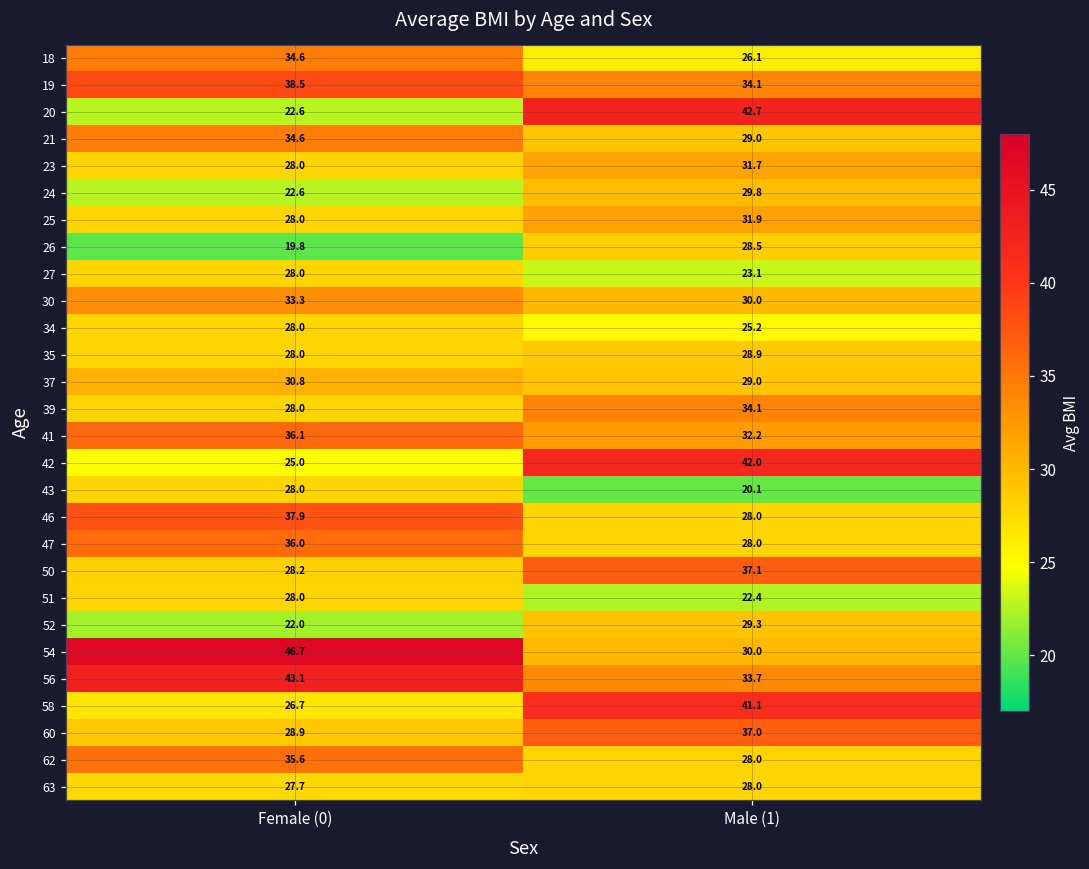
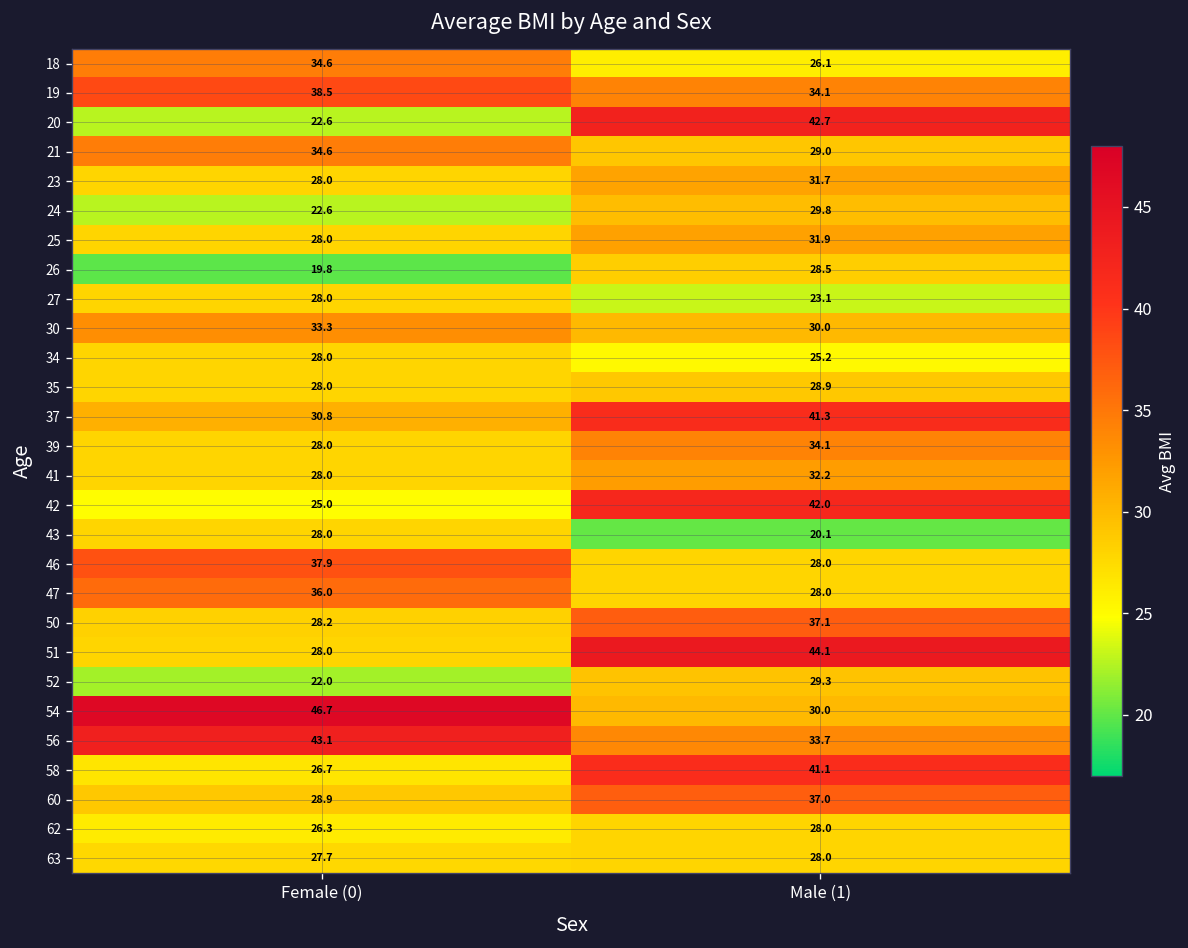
  {
    "18": {
      "Female (0)": 34.6,
      "Male (1)": 26.1
    },
    "19": {
      "Female (0)": 38.5,
      "Male (1)": 34.1
    },
    "20": {
      "Female (0)": 22.6,
      "Male (1)": 42.7
    },
    "21": {
      "Female (0)": 34.6,
      "Male (1)": 29.0
    },
    "23": {
      "Female (0)": 28.0,
      "Male (1)": 31.7
    },
    "24": {
      "Female (0)": 22.6,
      "Male (1)": 29.8
    },
    "25": {
      "Female (0)": 28.0,
      "Male (1)": 31.9
    },
    "26": {
      "Female (0)": 19.8,
      "Male (1)": 28.5
    },
    "27": {
      "Female (0)": 28.0,
      "Male (1)": 23.1
    },
    "30": {
      "Female (0)": 33.3,
      "Male (1)": 30.0
    },
    "34": {
      "Female (0)": 28.0,
      "Male (1)": 25.2
    },
    "35": {
      "Female (0)": 28.0,
      "Male (1)": 28.9
    },
    "37": {
      "Female (0)": 30.8,
-     "Male (1)": 29.0
+     "Male (1)": 41.3
    },
    "39": {
      "Female (0)": 28.0,
      "Male (1)": 34.1
    },
    "41": {
-     "Female (0)": 36.1,
+     "Female (0)": 28.0,
      "Male (1)": 32.2
    },
    "42": {
      "Female (0)": 25.0,
      "Male (1)": 42.0
    },
    "43": {
      "Female (0)": 28.0,
      "Male (1)": 20.1
    },
    "46": {
      "Female (0)": 37.9,
      "Male (1)": 28.0
    },
    "47": {
      "Female (0)": 36.0,
      "Male (1)": 28.0
    },
    "50": {
      "Female (0)": 28.2,
      "Male (1)": 37.1
    },
    "51": {
      "Female (0)": 28.0,
-     "Male (1)": 22.4
+     "Male (1)": 44.1
    },
    "52": {
      "Female (0)": 22.0,
      "Male (1)": 29.3
    },
    "54": {
      "Female (0)": 46.7,
      "Male (1)": 30.0
    },
    "56": {
      "Female (0)": 43.1,
      "Male (1)": 33.7
    },
    "58": {
      "Female (0)": 26.7,
      "Male (1)": 41.1
    },
    "60": {
      "Female (0)": 28.9,
      "Male (1)": 37.0
    },
    "62": {
-     "Female (0)": 35.6,
+     "Female (0)": 26.3,
      "Male (1)": 28.0
    },
    "63": {
      "Female (0)": 27.7,
      "Male (1)": 28.0
    }
  }
